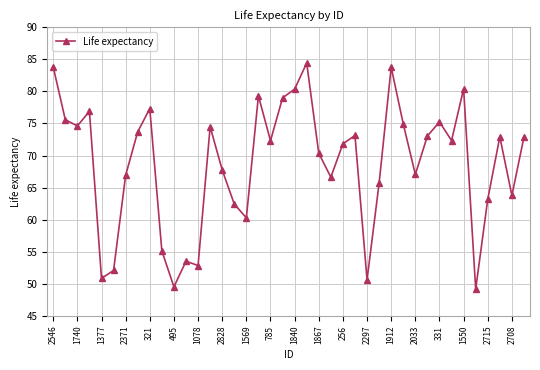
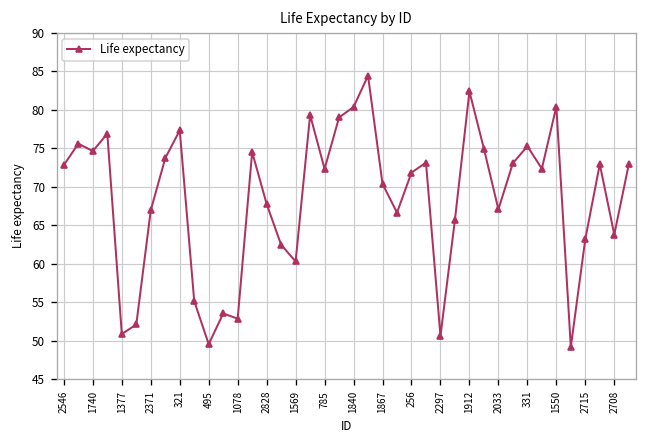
  {
-   "2546": 84,
+   "2546": 73,
    "1740": 75,
    "1377": 51,
    "2371": 67,
    "321": 77,
    "495": 50,
    "1078": 53,
    "2828": 68,
    "1569": 60,
    "785": 72,
    "1840": 80,
    "1867": 70,
    "256": 72,
    "2297": 51,
-   "1912": 84,
+   "1912": 82,
    "2033": 67,
    "331": 75,
    "1550": 80,
    "2715": 63,
    "2708": 64
  }
